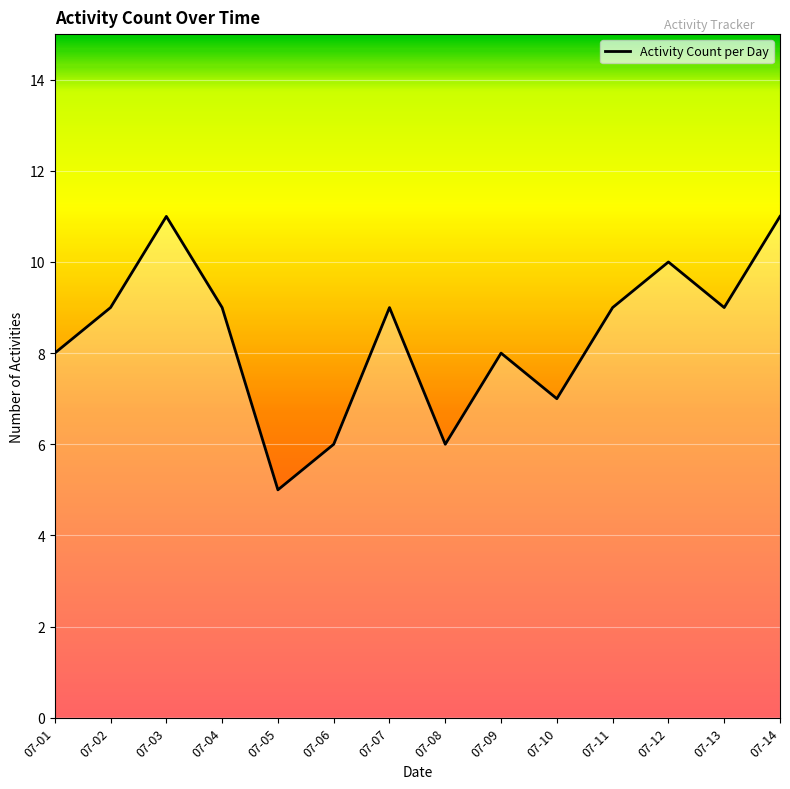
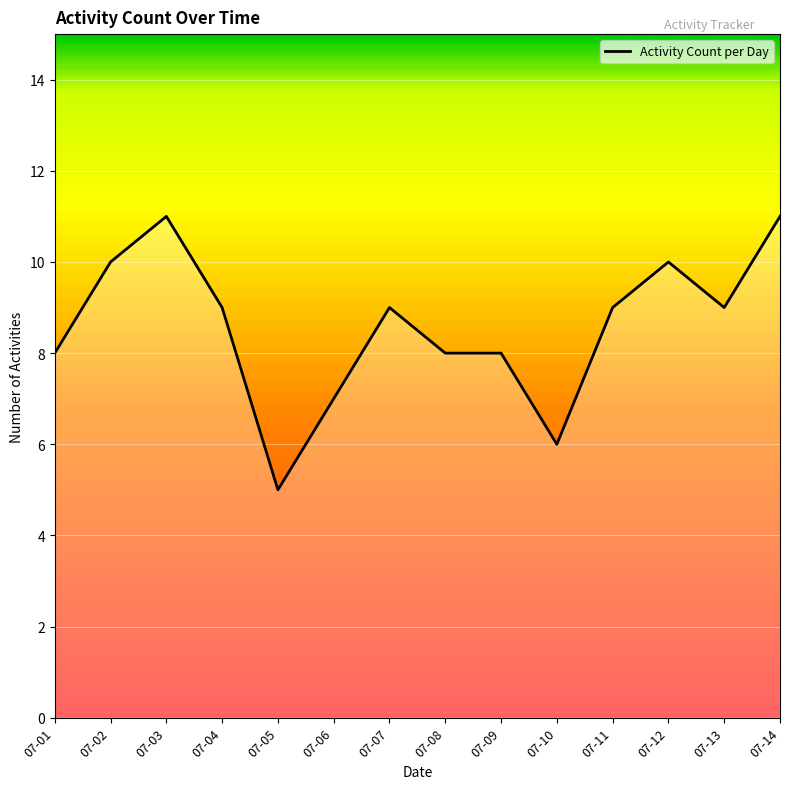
  {
    "07-01": 8,
-   "07-02": 9,
+   "07-02": 10,
    "07-03": 11,
    "07-04": 9,
    "07-05": 5,
-   "07-06": 6,
+   "07-06": 7,
    "07-07": 9,
-   "07-08": 6,
+   "07-08": 8,
    "07-09": 8,
-   "07-10": 7,
+   "07-10": 6,
    "07-11": 9,
    "07-12": 10,
    "07-13": 9,
    "07-14": 11
  }
